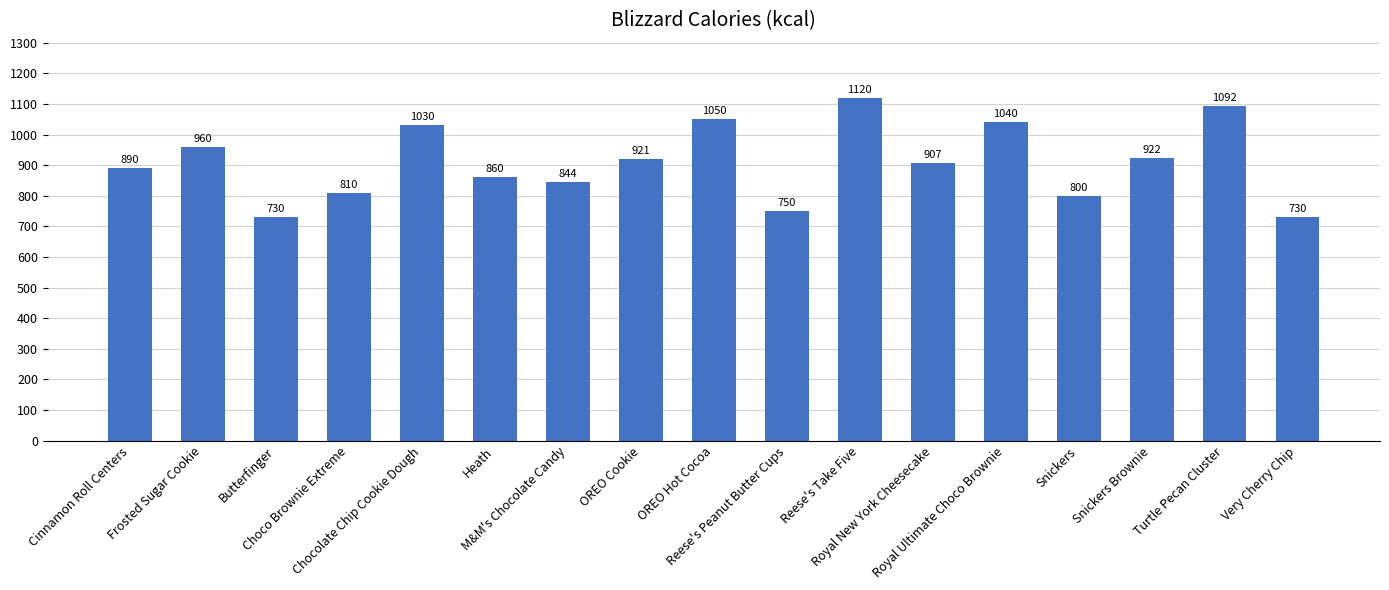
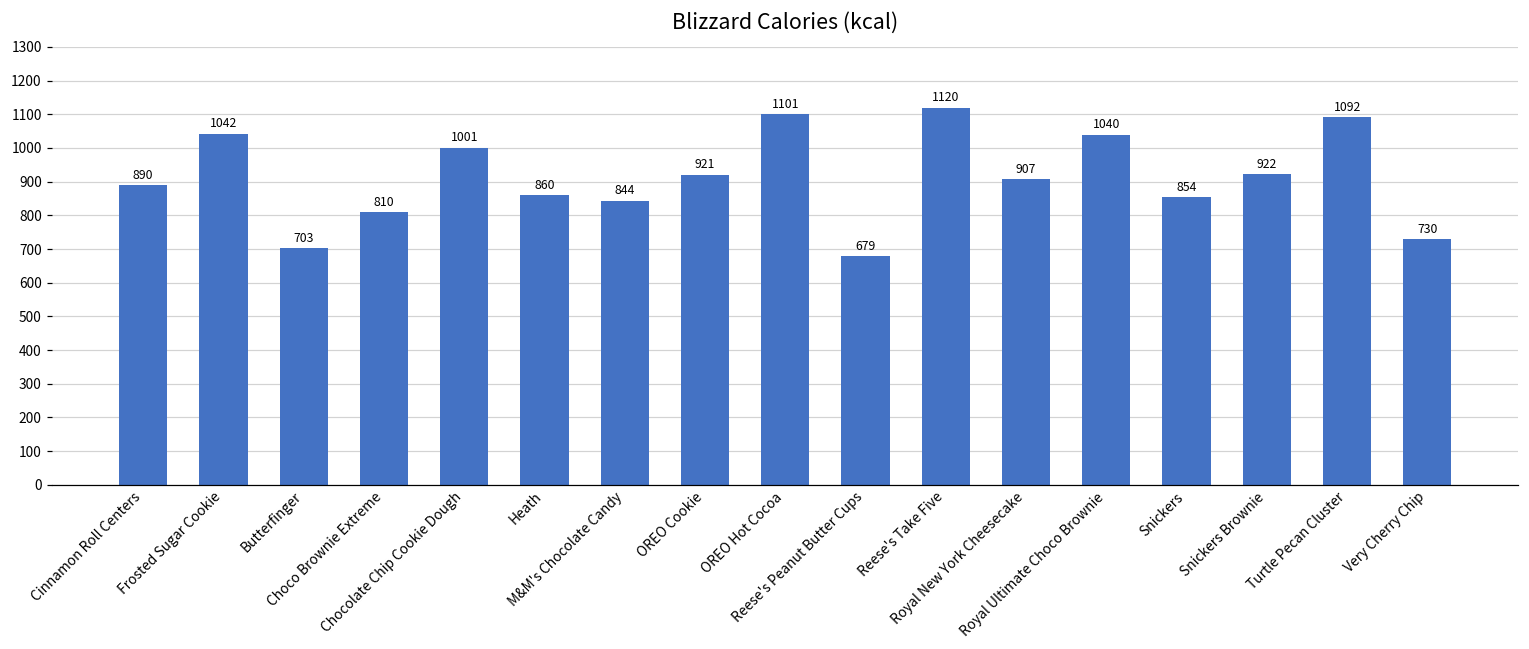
  {
    "Cinnamon Roll Centers": 890,
-   "Frosted Sugar Cookie": 960,
-   "Butterfinger": 730,
+   "Frosted Sugar Cookie": 1042,
+   "Butterfinger": 703,
    "Choco Brownie Extreme": 810,
-   "Chocolate Chip Cookie Dough": 1030,
+   "Chocolate Chip Cookie Dough": 1001,
    "Heath": 860,
    "M&M's Chocolate Candy": 844,
    "OREO Cookie": 921,
-   "OREO Hot Cocoa": 1050,
-   "Reese's Peanut Butter Cups": 750,
+   "OREO Hot Cocoa": 1101,
+   "Reese's Peanut Butter Cups": 679,
    "Reese's Take Five": 1120,
    "Royal New York Cheesecake": 907,
    "Royal Ultimate Choco Brownie": 1040,
-   "Snickers": 800,
+   "Snickers": 854,
    "Snickers Brownie": 922,
    "Turtle Pecan Cluster": 1092,
    "Very Cherry Chip": 730
  }
